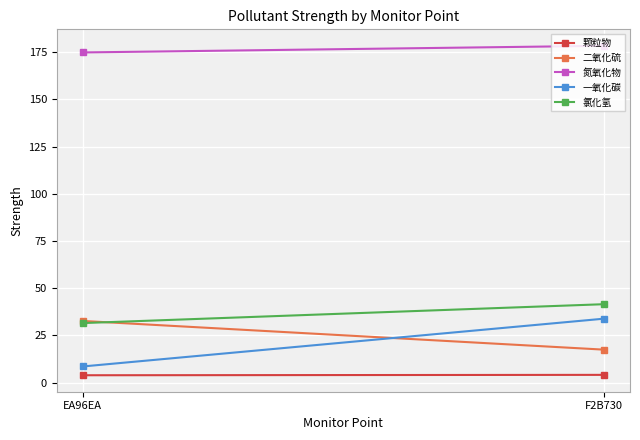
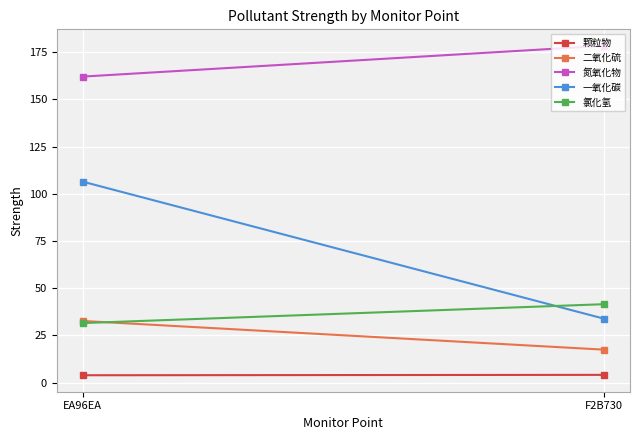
  {
    "氮氧化物": {
-     "EA96EA": 175
+     "EA96EA": 162
    },
    "一氧化碳": {
-     "EA96EA": 9,
+     "EA96EA": 106,
      "F2B730": 34
    },
    "氯化氢": {
      "F2B730": 42
    }
  }
